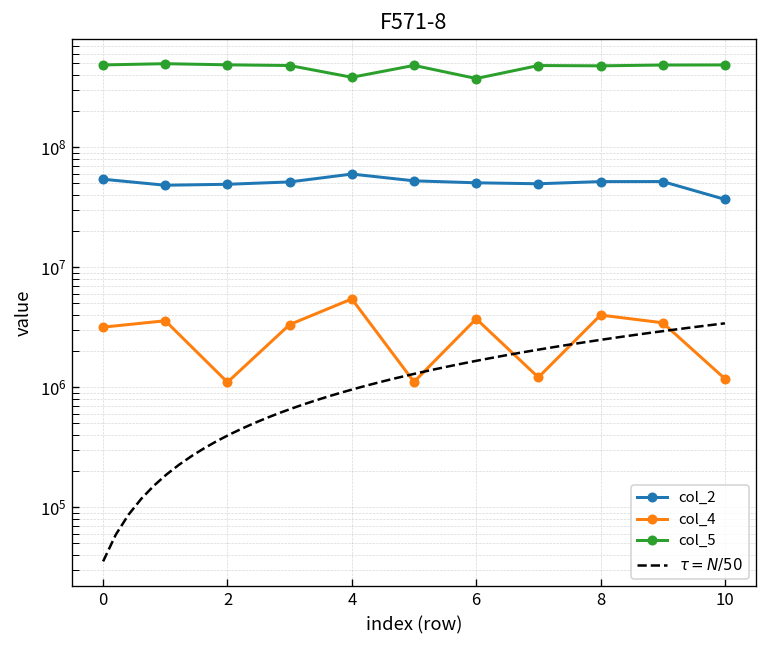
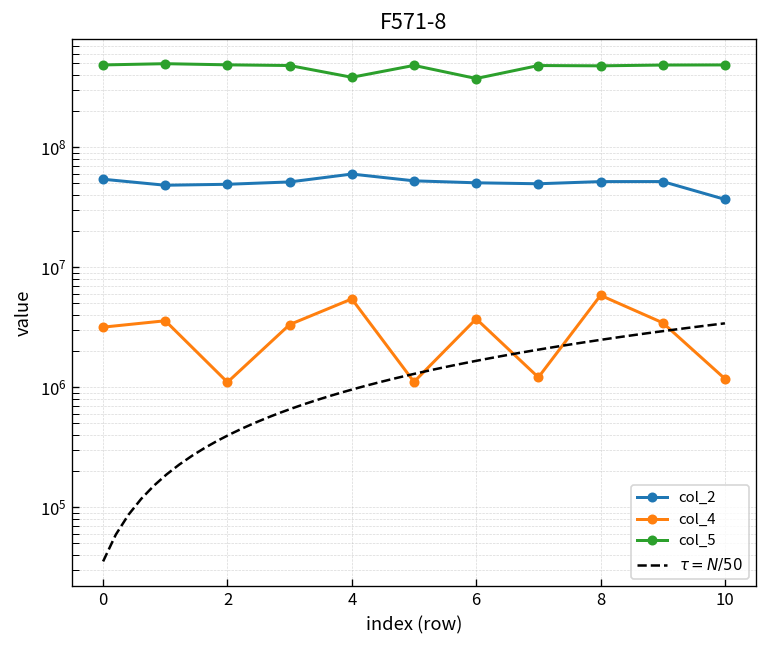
  {
    "col_2": {
      "0": 50000000,
      "2": 50000000,
      "4": 60000000,
      "6": 50000000,
      "8": 50000000,
      "10": 37000000
    },
    "col_4": {
      "0": 3200000,
      "2": 1100000,
      "4": 5000000,
      "6": 3700000,
-     "8": 4000000,
+     "8": 6000000,
      "10": 1200000
    },
    "col_5": {
      "0": 500000000,
      "2": 500000000,
      "4": 380000000,
      "6": 370000000,
      "8": 500000000,
      "10": 500000000
    }
  }
